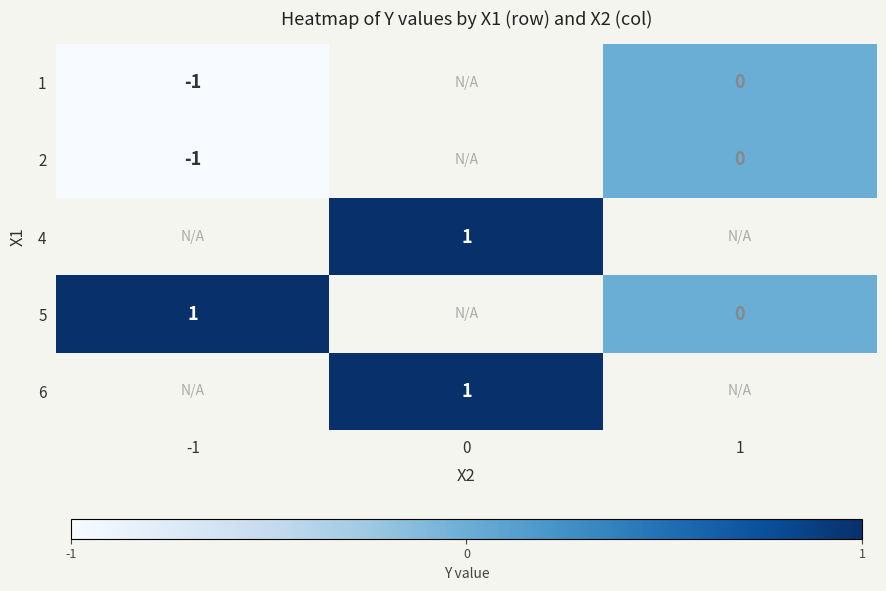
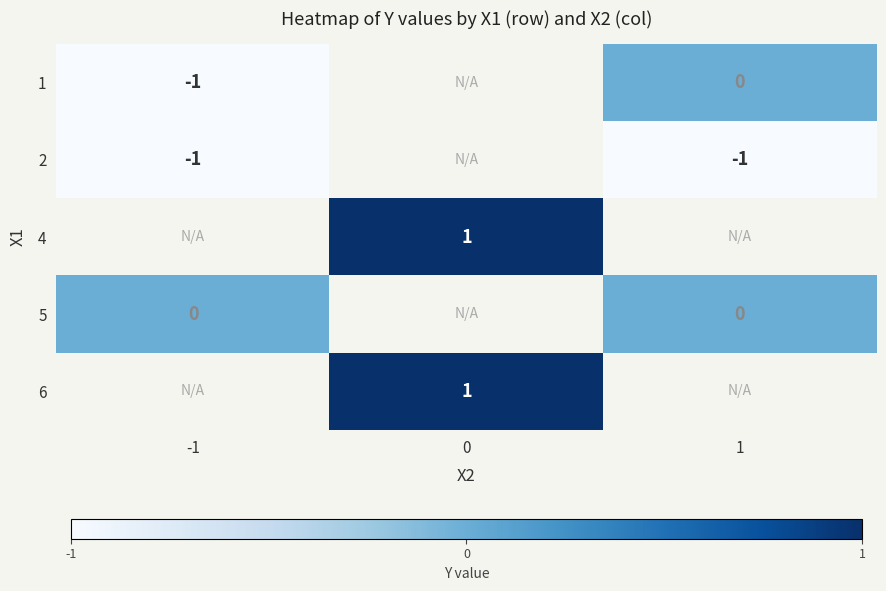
  {
    "1": {
      "-1": -1,
      "1": 0
    },
    "2": {
      "-1": -1,
-     "1": 0
+     "1": -1
    },
    "4": {
      "0": 1
    },
    "5": {
-     "-1": 1,
+     "-1": 0,
      "1": 0
    },
    "6": {
      "0": 1
    }
  }
